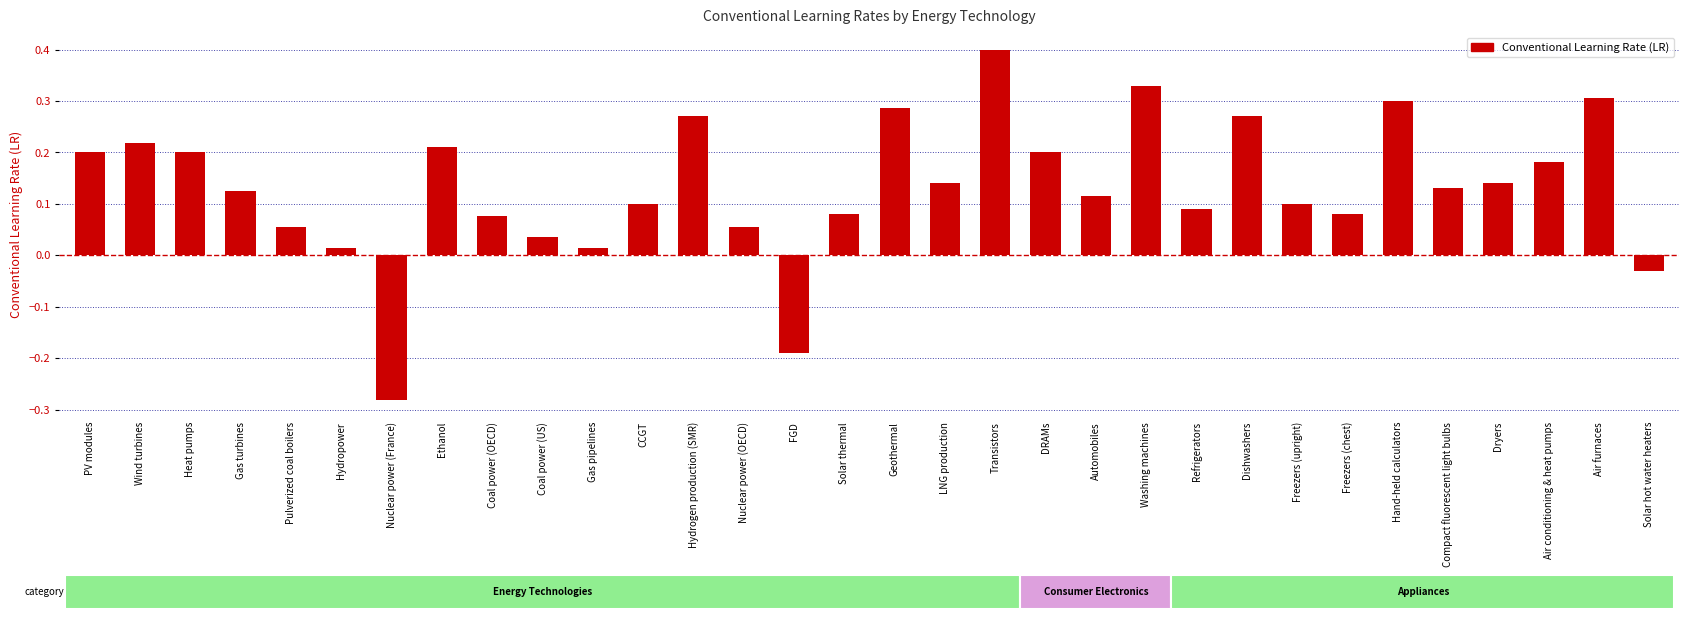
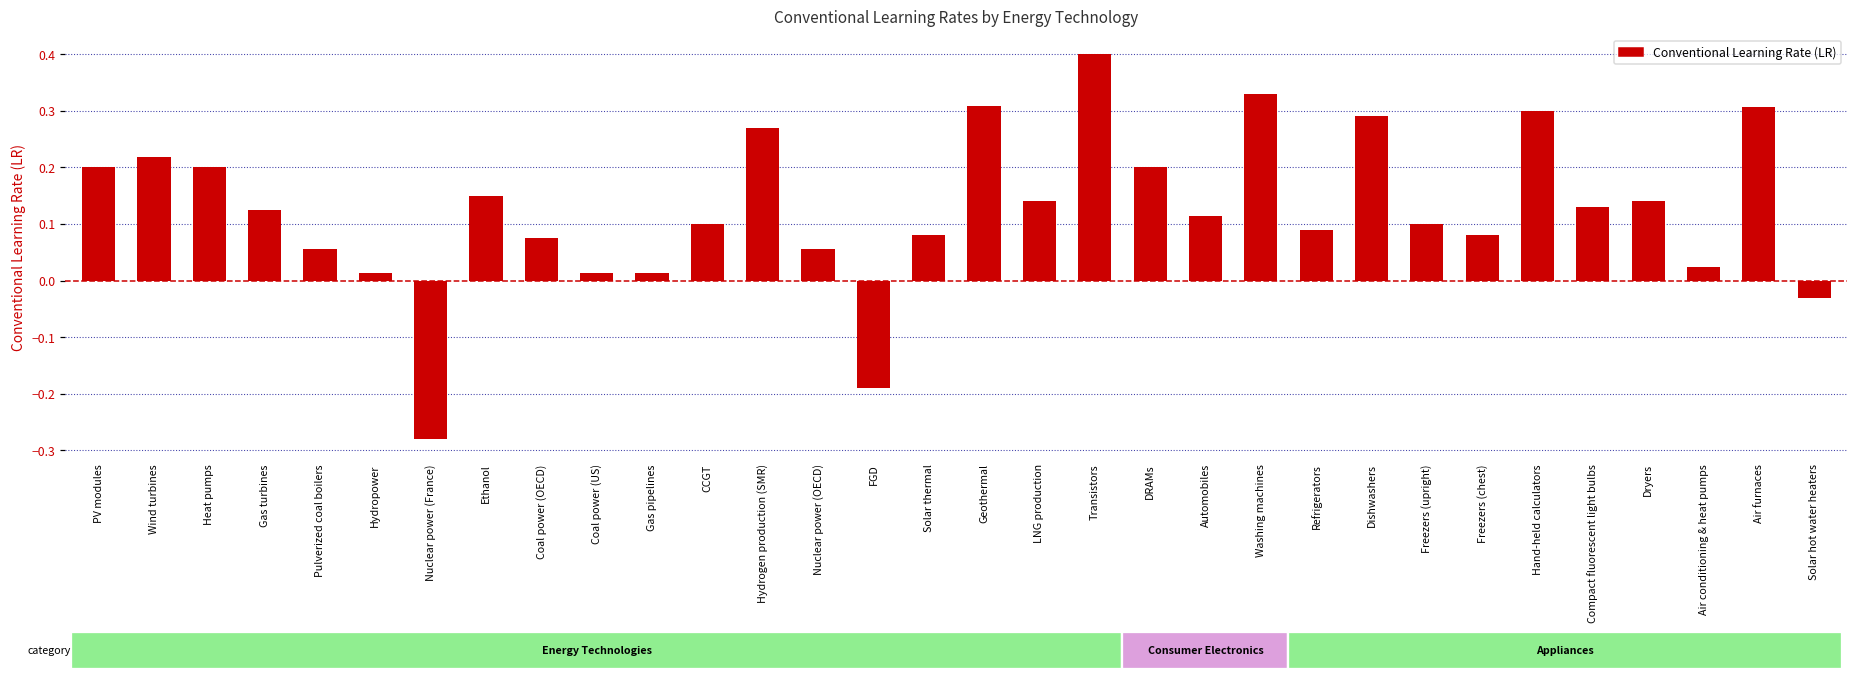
  {
    "PV modules": 0.20,
    "Wind turbines": 0.22,
    "Heat pumps": 0.20,
    "Gas turbines": 0.13,
    "Pulverized coal boilers": 0.06,
    "Hydropower": 0.01,
    "Nuclear power (France)": -0.28,
-   "Ethanol": 0.21,
+   "Ethanol": 0.15,
    "Coal power (OECD)": 0.08,
-   "Coal power (US)": 0.04,
+   "Coal power (US)": 0.01,
    "Gas pipelines": 0.01,
    "CCGT": 0.10,
    "Hydrogen production (SMR)": 0.27,
    "Nuclear power (OECD)": 0.06,
    "FGD": -0.19,
    "Solar thermal": 0.08,
-   "Geothermal": 0.29,
+   "Geothermal": 0.31,
    "LNG production": 0.14,
    "Transistors": 0.40,
    "DRAMs": 0.20,
    "Automobiles": 0.12,
    "Washing machines": 0.33,
    "Refrigerators": 0.09,
-   "Dishwashers": 0.27,
+   "Dishwashers": 0.29,
    "Freezers (upright)": 0.10,
    "Freezers (chest)": 0.08,
    "Hand-held calculators": 0.30,
    "Compact fluorescent light bulbs": 0.13,
    "Dryers": 0.14,
-   "Air conditioning & heat pumps": 0.18,
+   "Air conditioning & heat pumps": 0.02,
    "Air furnaces": 0.31,
    "Solar hot water heaters": -0.03
  }
